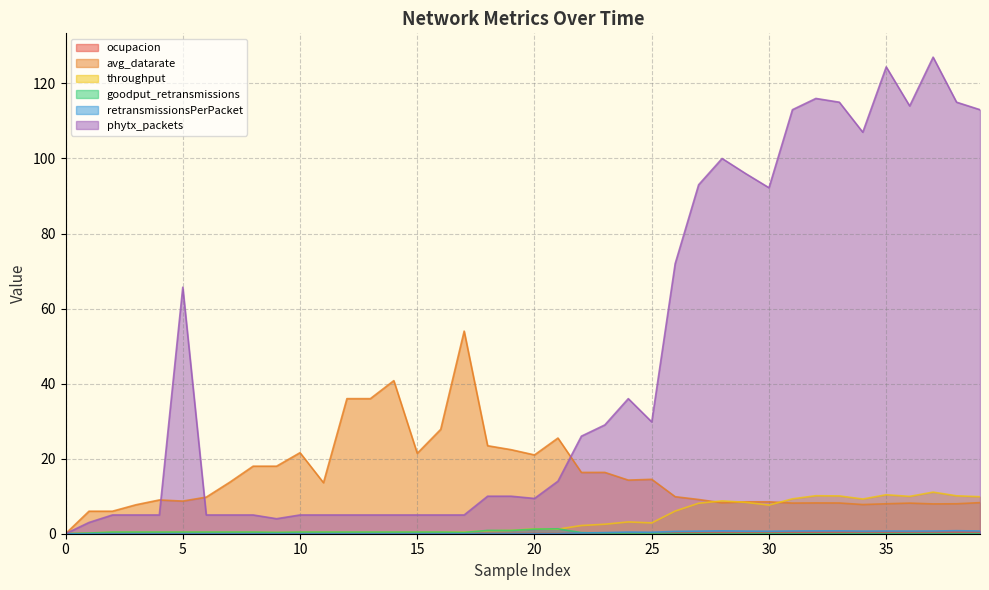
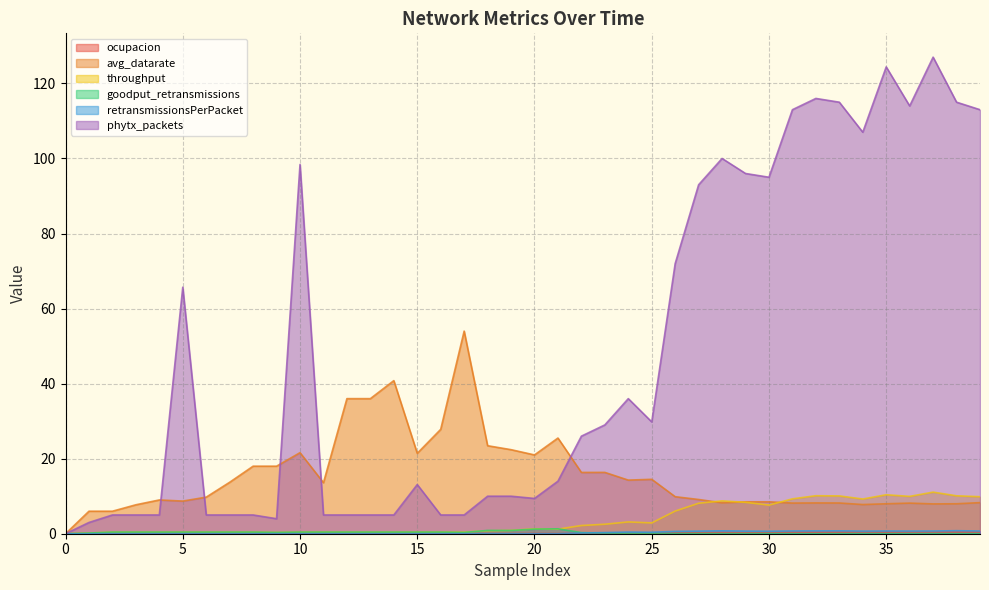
  {
    "phytx_packets": {
      "5": 66,
-     "10": 5,
-     "15": 5,
+     "10": 98,
+     "15": 13,
      "20": 9,
      "25": 30,
-     "30": 92,
+     "30": 95,
      "35": 124
    }
  }
